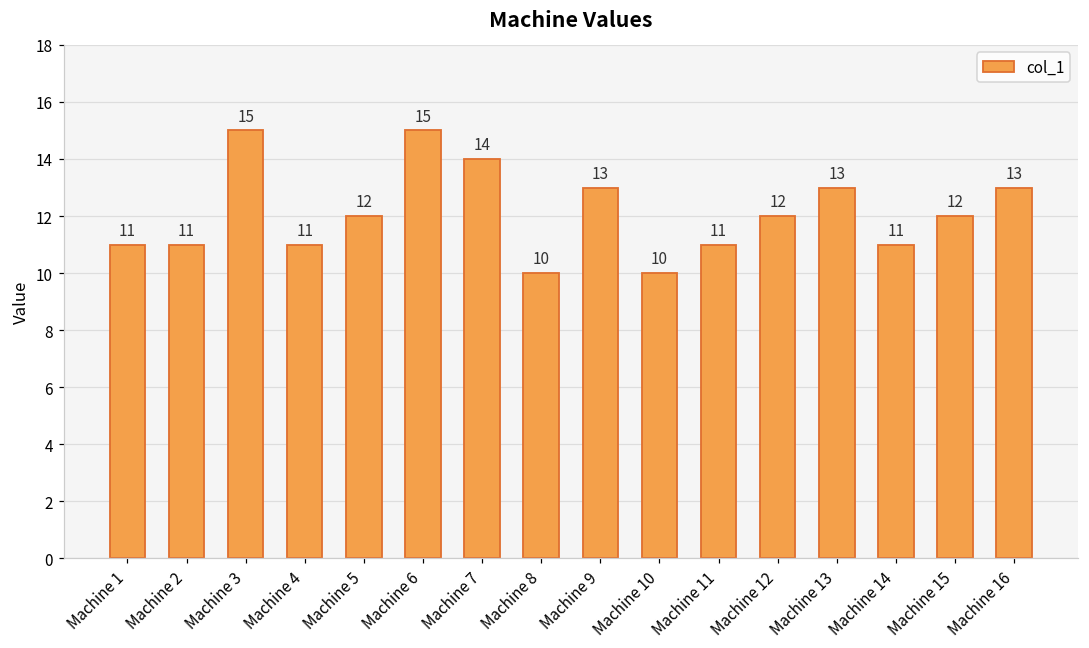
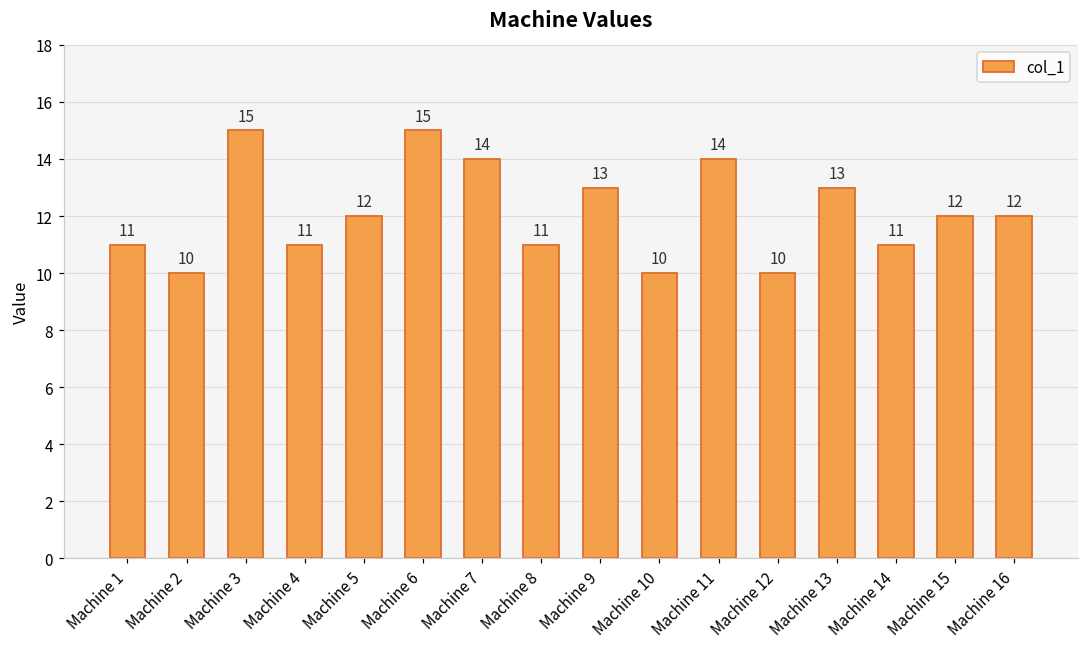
  {
    "Machine 1": 11,
-   "Machine 2": 11,
+   "Machine 2": 10,
    "Machine 3": 15,
    "Machine 4": 11,
    "Machine 5": 12,
    "Machine 6": 15,
    "Machine 7": 14,
-   "Machine 8": 10,
+   "Machine 8": 11,
    "Machine 9": 13,
    "Machine 10": 10,
-   "Machine 11": 11,
-   "Machine 12": 12,
+   "Machine 11": 14,
+   "Machine 12": 10,
    "Machine 13": 13,
    "Machine 14": 11,
    "Machine 15": 12,
-   "Machine 16": 13
+   "Machine 16": 12
  }
